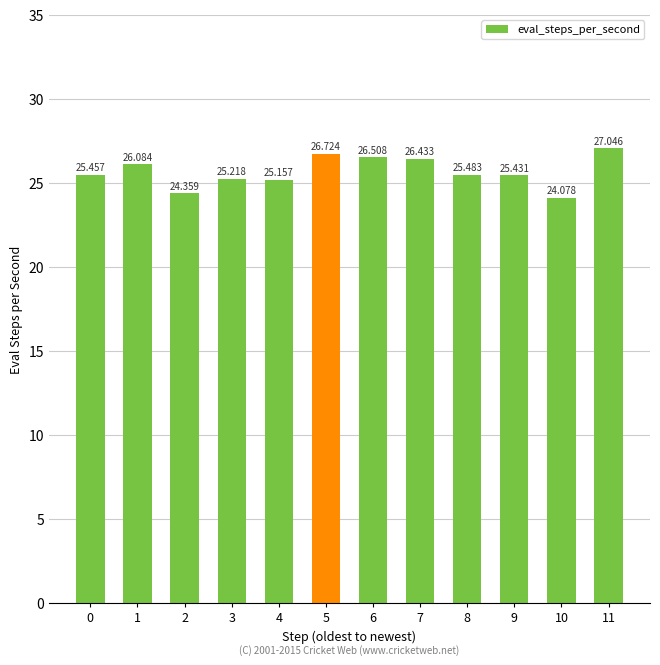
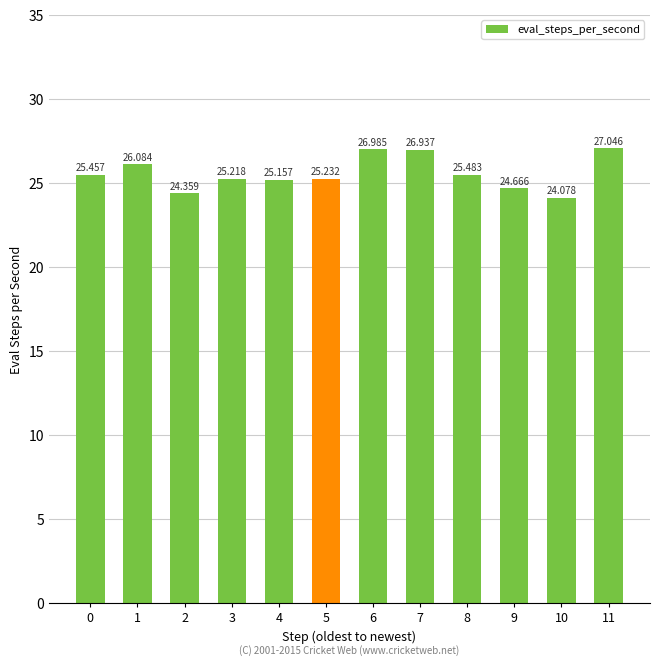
  {
    "0": 25.457,
    "1": 26.084,
    "2": 24.359,
    "3": 25.218,
    "4": 25.157,
-   "5": 26.724,
-   "6": 26.508,
-   "7": 26.433,
+   "5": 25.232,
+   "6": 26.985,
+   "7": 26.937,
    "8": 25.483,
-   "9": 25.431,
+   "9": 24.666,
    "10": 24.078,
    "11": 27.046
  }
